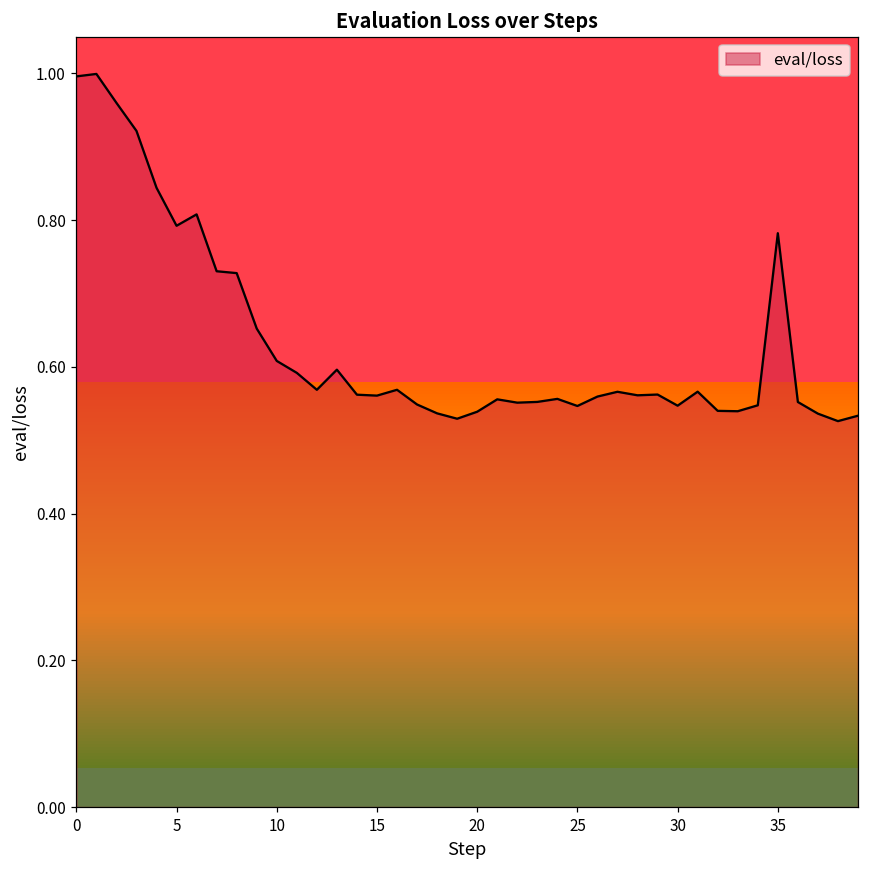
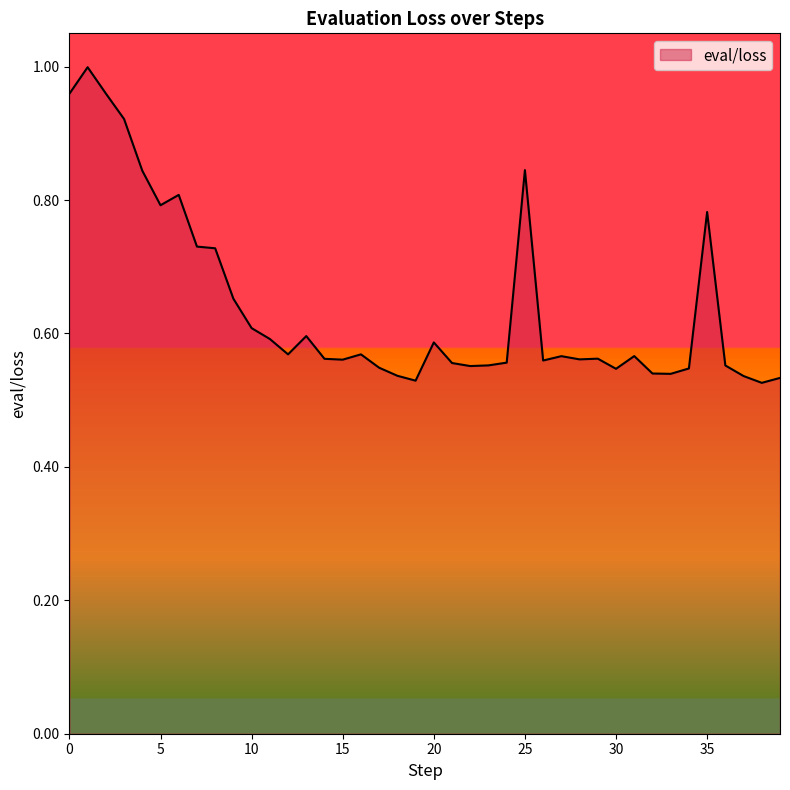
  {
-   "0": 1.00,
+   "0": 0.96,
    "5": 0.79,
    "10": 0.61,
    "15": 0.56,
-   "20": 0.54,
-   "25": 0.55,
+   "20": 0.59,
+   "25": 0.84,
    "30": 0.55,
    "35": 0.78
  }
